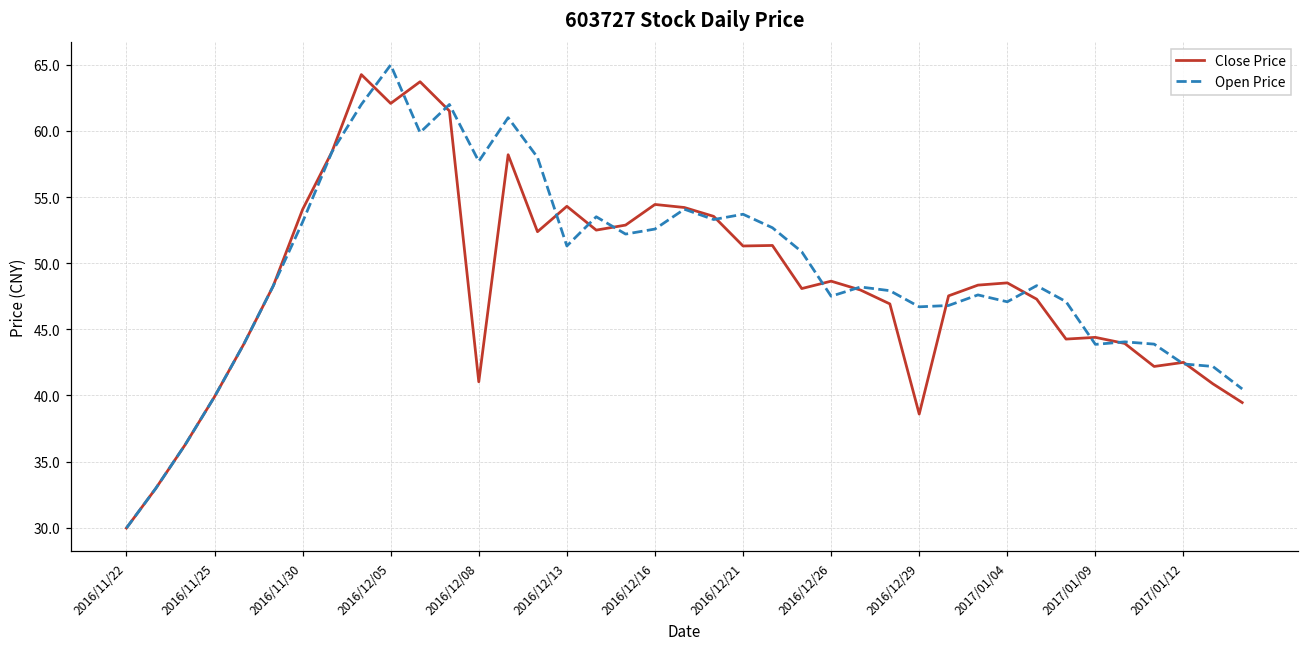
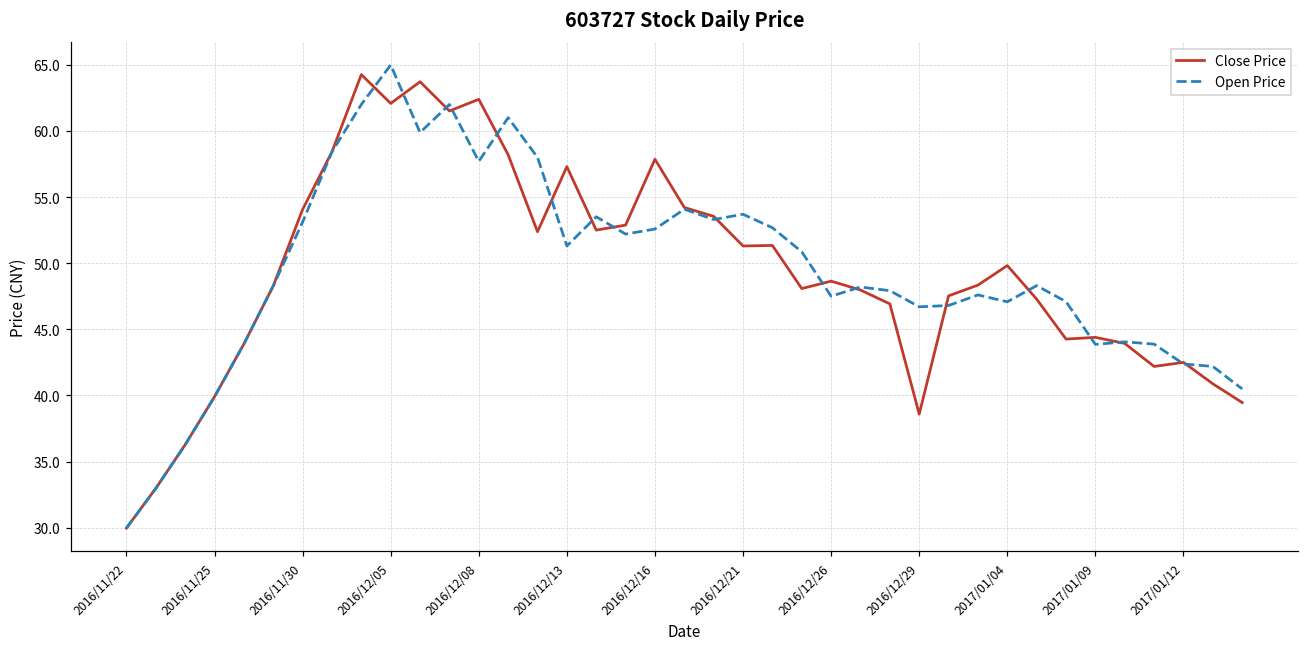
  {
    "Close Price": {
      "2016/11/30": 54.1,
      "2016/12/05": 62.1,
-     "2016/12/08": 41.0,
-     "2016/12/13": 54.3,
-     "2016/12/16": 54.4,
+     "2016/12/08": 62.4,
+     "2016/12/13": 57.3,
+     "2016/12/16": 57.9,
      "2016/12/21": 51.3,
      "2016/12/26": 48.6,
      "2016/12/29": 38.6,
-     "2017/01/04": 48.5,
+     "2017/01/04": 49.8,
      "2017/01/09": 44.4
    },
    "Open Price": {
      "2016/11/30": 53.1,
      "2016/12/05": 65.0,
      "2016/12/08": 57.7,
      "2016/12/13": 51.3,
      "2016/12/16": 52.6,
      "2016/12/21": 53.7,
      "2016/12/26": 47.5,
      "2016/12/29": 46.7,
      "2017/01/04": 47.1,
      "2017/01/09": 43.9
    }
  }
